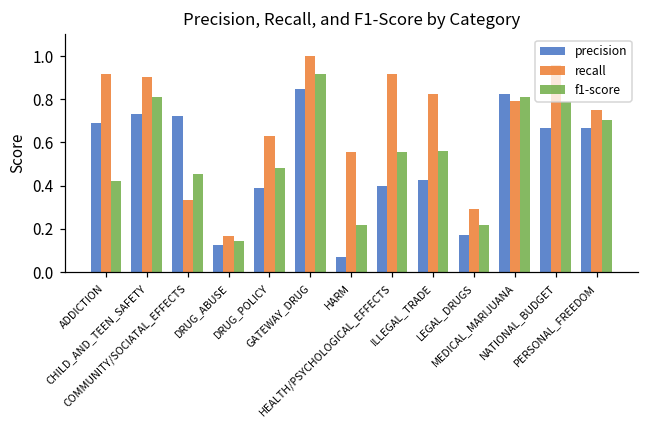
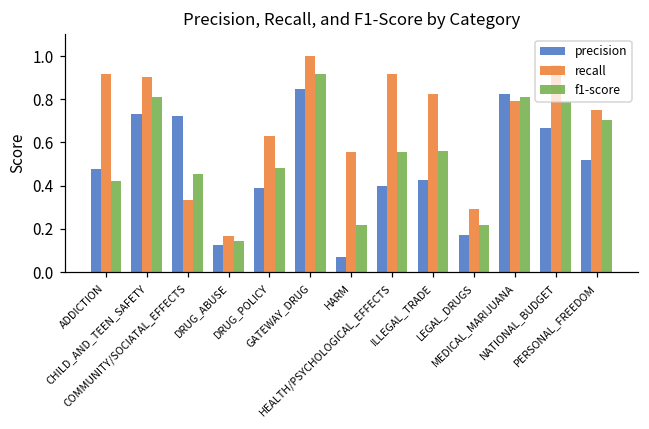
  {
    "precision": {
-     "ADDICTION": 0.69,
+     "ADDICTION": 0.48,
      "CHILD_AND_TEEN_SAFETY": 0.73,
      "COMMUNITY/SOCIATAL_EFFECTS": 0.72,
      "DRUG_ABUSE": 0.13,
      "DRUG_POLICY": 0.39,
      "GATEWAY_DRUG": 0.85,
      "HARM": 0.07,
      "HEALTH/PSYCHOLOGICAL_EFFECTS": 0.40,
      "ILLEGAL_TRADE": 0.42,
      "LEGAL_DRUGS": 0.17,
      "MEDICAL_MARIJUANA": 0.83,
      "NATIONAL_BUDGET": 0.67,
-     "PERSONAL_FREEDOM": 0.67
+     "PERSONAL_FREEDOM": 0.52
    },
    "recall": {
      "ADDICTION": 0.92,
      "CHILD_AND_TEEN_SAFETY": 0.90,
      "COMMUNITY/SOCIATAL_EFFECTS": 0.33,
      "DRUG_ABUSE": 0.17,
      "DRUG_POLICY": 0.63,
      "GATEWAY_DRUG": 1.00,
      "HARM": 0.56,
      "HEALTH/PSYCHOLOGICAL_EFFECTS": 0.92,
      "ILLEGAL_TRADE": 0.82,
      "LEGAL_DRUGS": 0.29,
      "MEDICAL_MARIJUANA": 0.79,
      "PERSONAL_FREEDOM": 0.75
    },
    "f1-score": {
      "ADDICTION": 0.42,
      "CHILD_AND_TEEN_SAFETY": 0.81,
      "COMMUNITY/SOCIATAL_EFFECTS": 0.46,
      "DRUG_ABUSE": 0.14,
      "DRUG_POLICY": 0.48,
      "GATEWAY_DRUG": 0.92,
      "HARM": 0.22,
      "HEALTH/PSYCHOLOGICAL_EFFECTS": 0.56,
      "ILLEGAL_TRADE": 0.56,
      "LEGAL_DRUGS": 0.22,
      "MEDICAL_MARIJUANA": 0.81,
      "NATIONAL_BUDGET": 0.79,
      "PERSONAL_FREEDOM": 0.71
    }
  }
